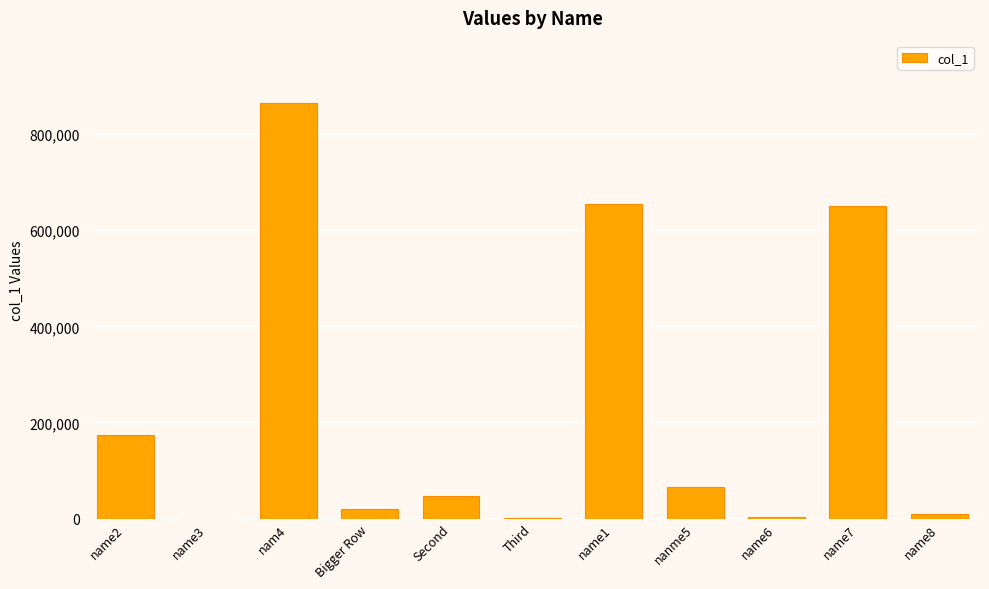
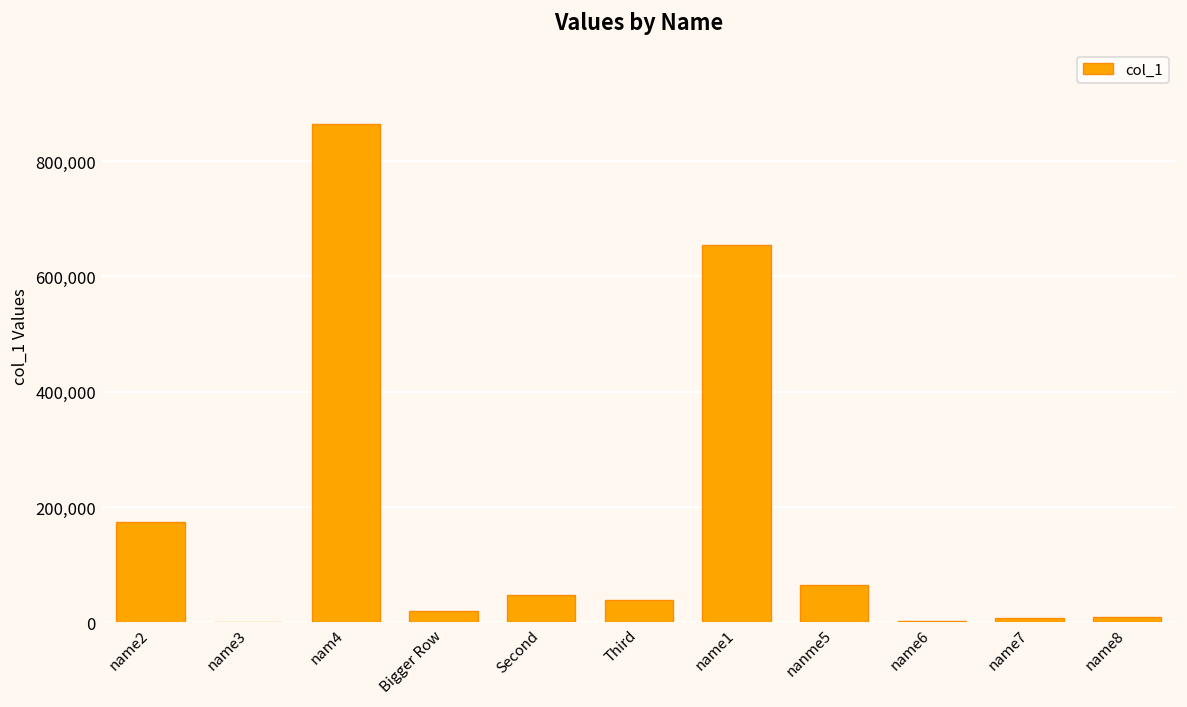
  {
    "name2": "170,000",
    "nam4": "860,000",
    "Bigger Row": "20,000",
    "Second": "50,000",
-   "Third": "0",
+   "Third": "40,000",
    "name1": "650,000",
    "nanme5": "70,000",
-   "name7": "650,000",
+   "name7": "10,000",
    "name8": "10,000"
  }
